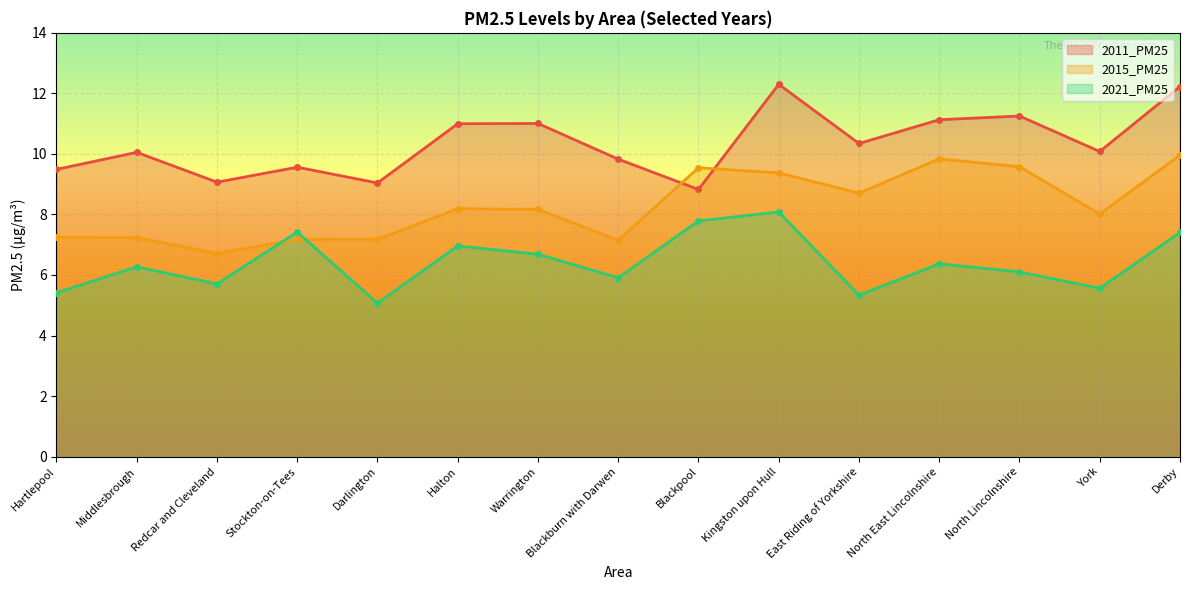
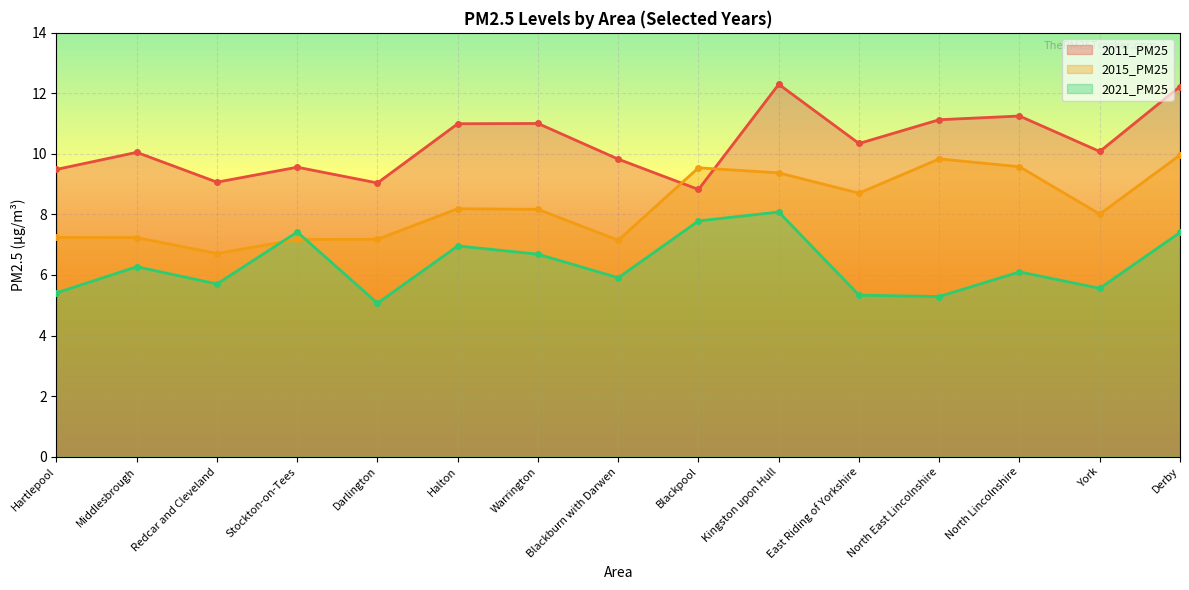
  {
    "2021_PM25": {
      "Hartlepool": 5.4,
      "Middlesbrough": 6.3,
      "Redcar and Cleveland": 5.7,
      "Stockton-on-Tees": 7.4,
      "Darlington": 5.1,
      "Halton": 7.0,
      "Warrington": 6.7,
      "Blackburn with Darwen": 5.9,
      "Blackpool": 7.8,
      "Kingston upon Hull": 8.1,
      "East Riding of Yorkshire": 5.3,
-     "North East Lincolnshire": 6.4,
+     "North East Lincolnshire": 5.3,
      "North Lincolnshire": 6.1,
      "York": 5.6,
      "Derby": 7.4
    }
  }
